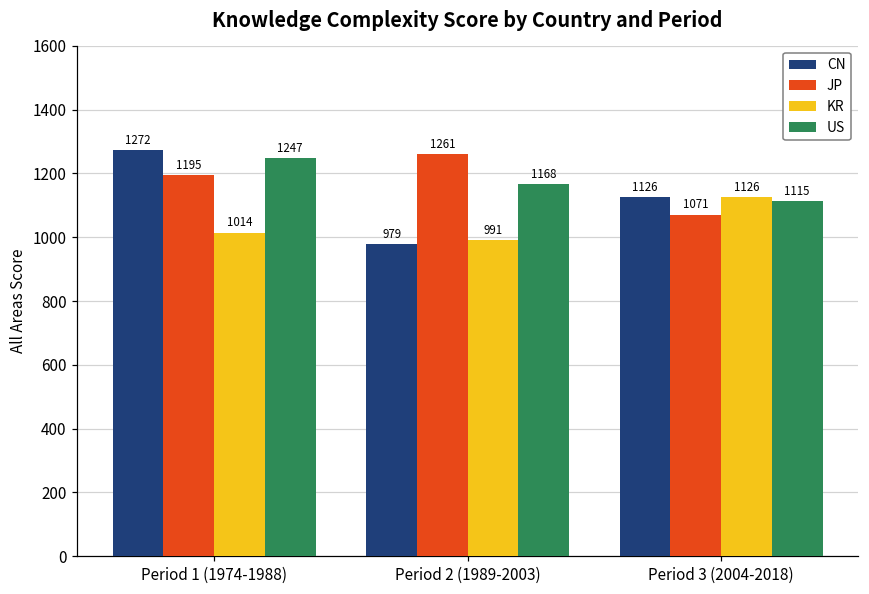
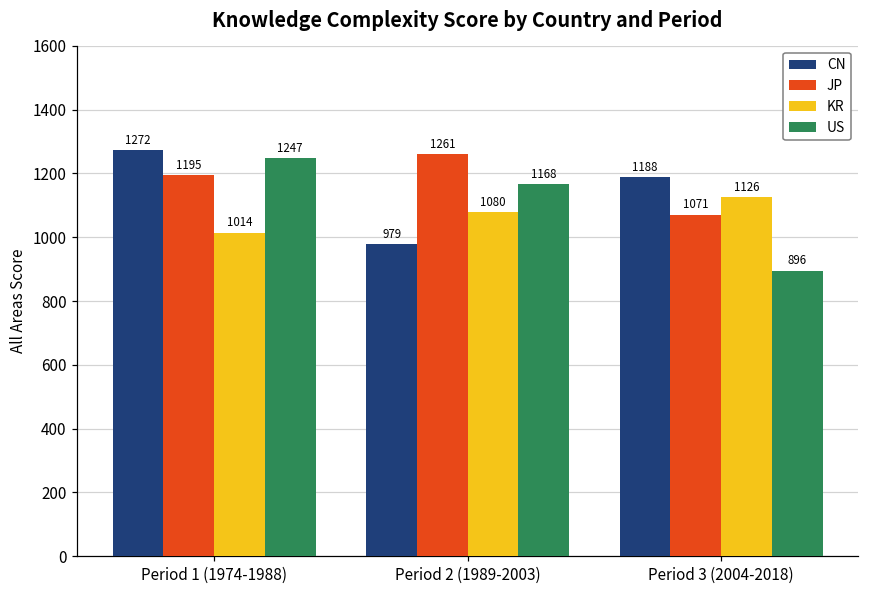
  {
    "CN": {
      "Period 1 (1974-1988)": 1272,
      "Period 2 (1989-2003)": 979,
-     "Period 3 (2004-2018)": 1126
+     "Period 3 (2004-2018)": 1188
    },
    "JP": {
      "Period 1 (1974-1988)": 1195,
      "Period 2 (1989-2003)": 1261,
      "Period 3 (2004-2018)": 1071
    },
    "KR": {
      "Period 1 (1974-1988)": 1014,
-     "Period 2 (1989-2003)": 991,
+     "Period 2 (1989-2003)": 1080,
      "Period 3 (2004-2018)": 1126
    },
    "US": {
      "Period 1 (1974-1988)": 1247,
      "Period 2 (1989-2003)": 1168,
-     "Period 3 (2004-2018)": 1115
+     "Period 3 (2004-2018)": 896
    }
  }
